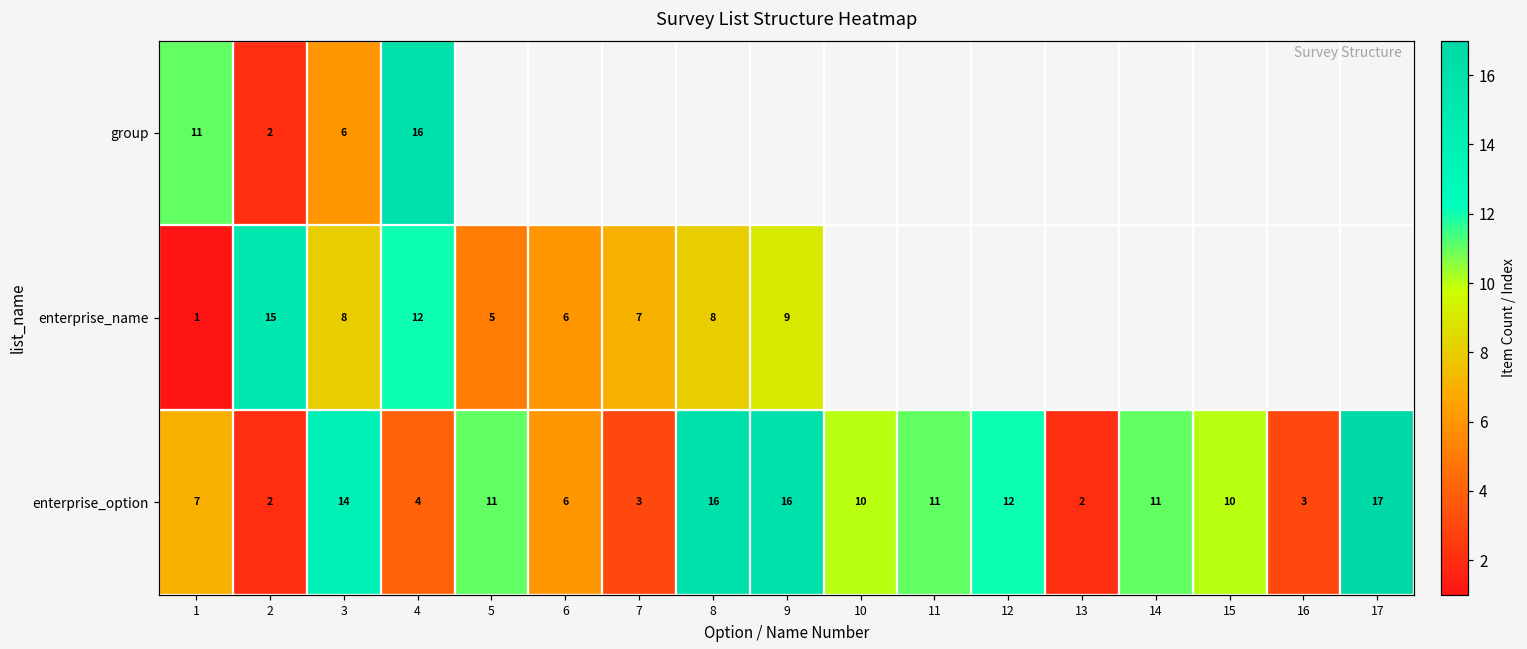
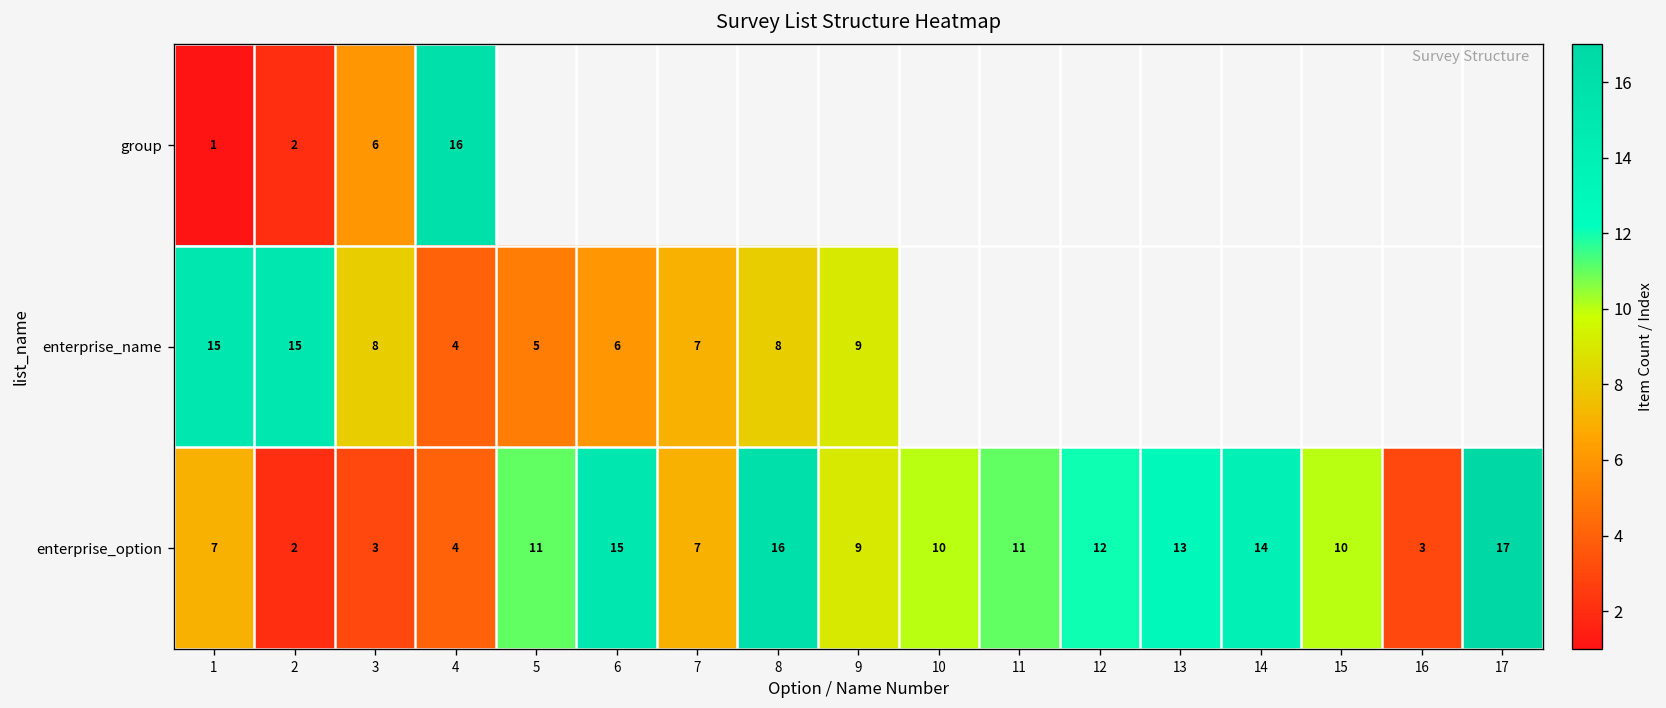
  {
    "group": {
-     "1": 11,
+     "1": 1,
      "2": 2,
      "3": 6,
      "4": 16
    },
    "enterprise_name": {
-     "1": 1,
+     "1": 15,
      "2": 15,
      "3": 8,
-     "4": 12,
+     "4": 4,
      "5": 5,
      "6": 6,
      "7": 7,
      "8": 8,
      "9": 9
    },
    "enterprise_option": {
      "1": 7,
      "2": 2,
-     "3": 14,
+     "3": 3,
      "4": 4,
      "5": 11,
-     "6": 6,
-     "7": 3,
+     "6": 15,
+     "7": 7,
      "8": 16,
-     "9": 16,
+     "9": 9,
      "10": 10,
      "11": 11,
      "12": 12,
-     "13": 2,
-     "14": 11,
+     "13": 13,
+     "14": 14,
      "15": 10,
      "16": 3,
      "17": 17
    }
  }
